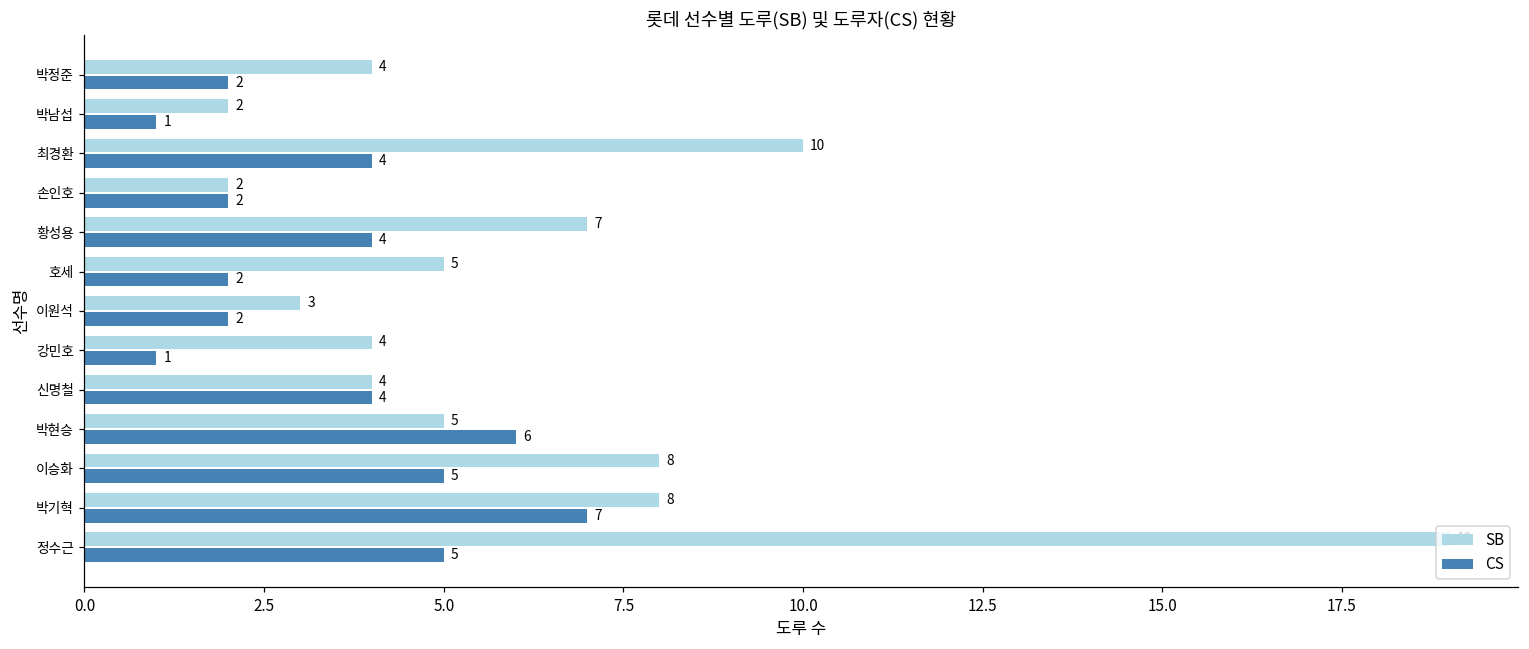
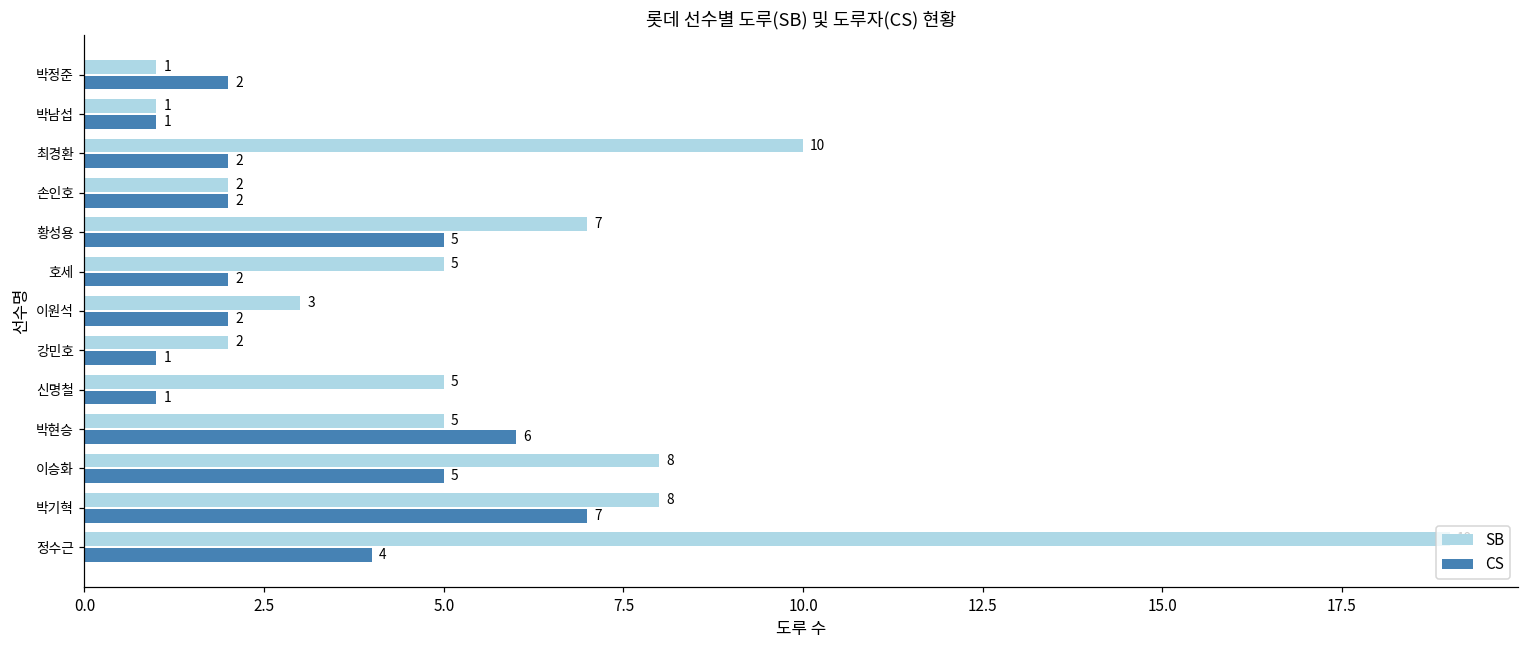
  {
    "SB": {
-     "박정준": 4,
-     "박남섭": 2,
+     "박정준": 1,
+     "박남섭": 1,
      "최경환": 10,
      "손인호": 2,
      "황성용": 7,
      "호세": 5,
      "이원석": 3,
-     "강민호": 4,
-     "신명철": 4,
+     "강민호": 2,
+     "신명철": 5,
      "박현승": 5,
      "이승화": 8,
      "박기혁": 8
    },
    "CS": {
      "박정준": 2,
      "박남섭": 1,
-     "최경환": 4,
+     "최경환": 2,
      "손인호": 2,
-     "황성용": 4,
+     "황성용": 5,
      "호세": 2,
      "이원석": 2,
      "강민호": 1,
-     "신명철": 4,
+     "신명철": 1,
      "박현승": 6,
      "이승화": 5,
      "박기혁": 7,
-     "정수근": 5
+     "정수근": 4
    }
  }
